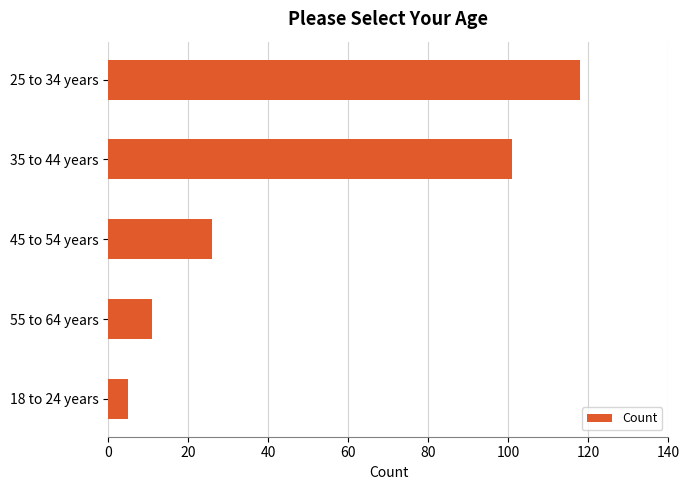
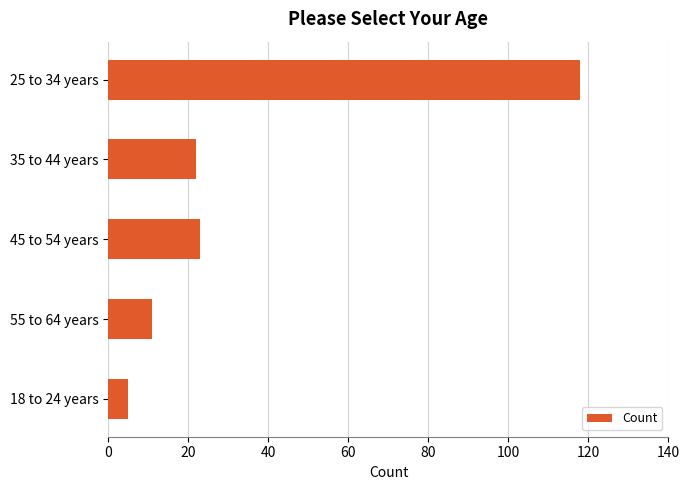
  {
    "25 to 34 years": 118,
-   "35 to 44 years": 101,
-   "45 to 54 years": 26,
+   "35 to 44 years": 22,
+   "45 to 54 years": 23,
    "55 to 64 years": 11,
    "18 to 24 years": 5
  }
